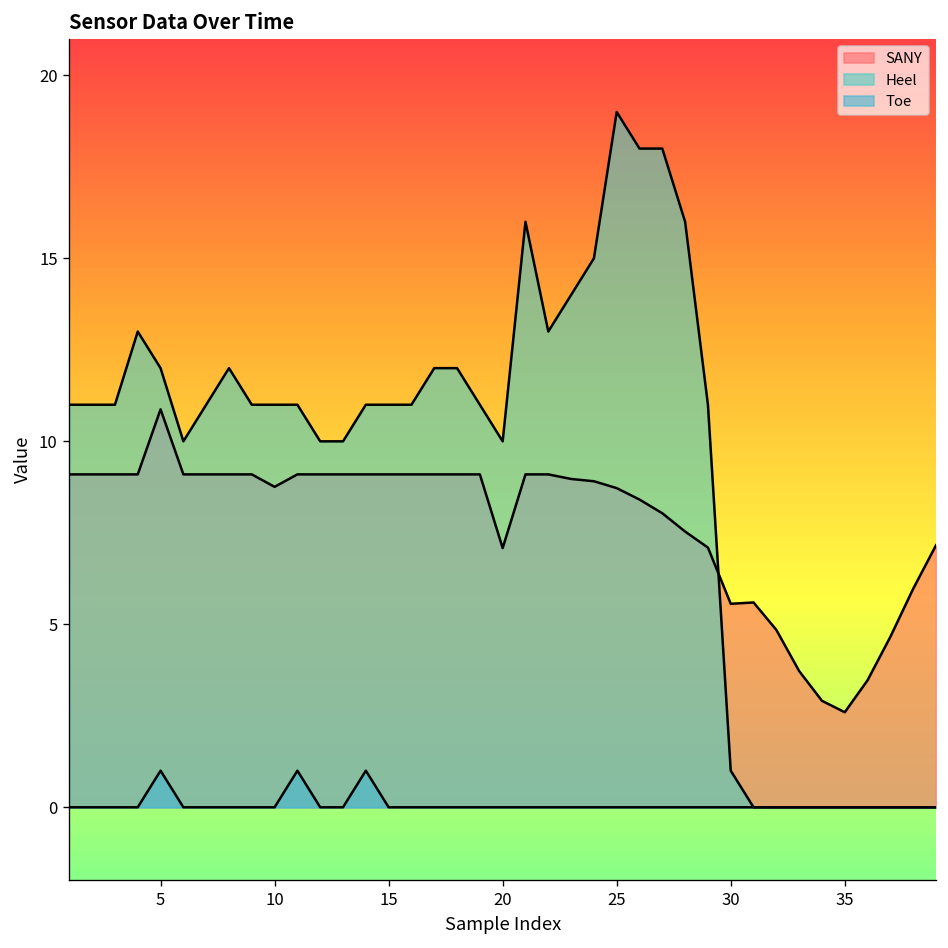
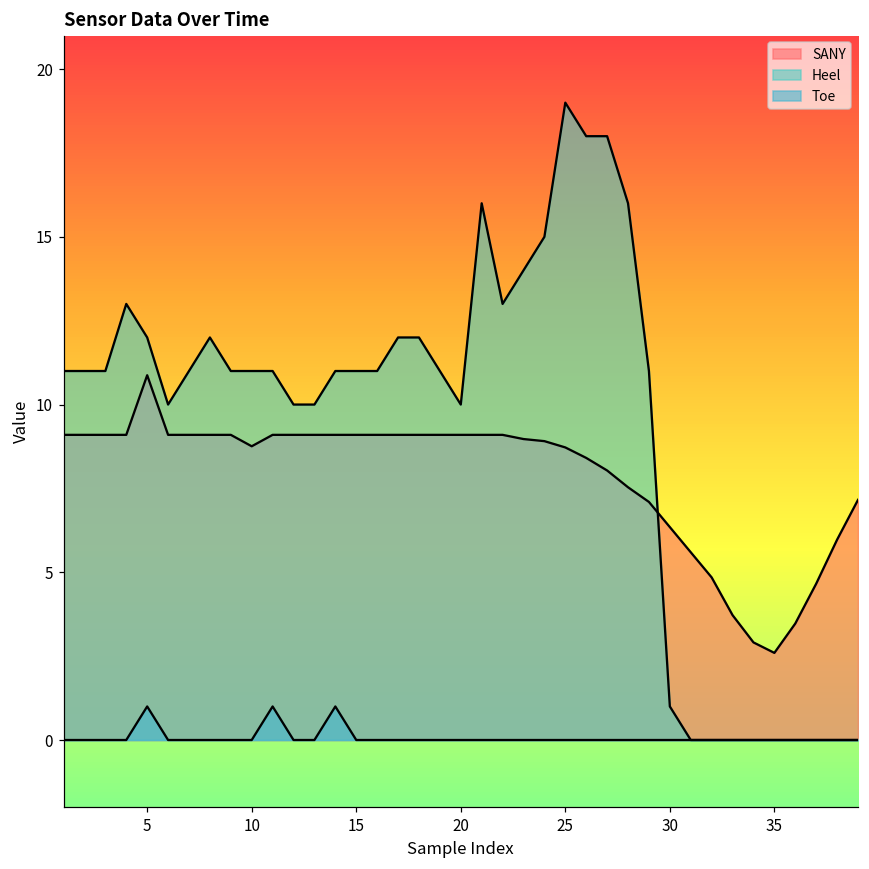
  {
    "SANY": {
      "5": 10.9,
      "10": 8.8,
      "15": 9.1,
-     "20": 7.1,
+     "20": 9.1,
      "25": 8.7,
-     "30": 5.6,
+     "30": 6.3,
      "35": 2.6
    }
  }
